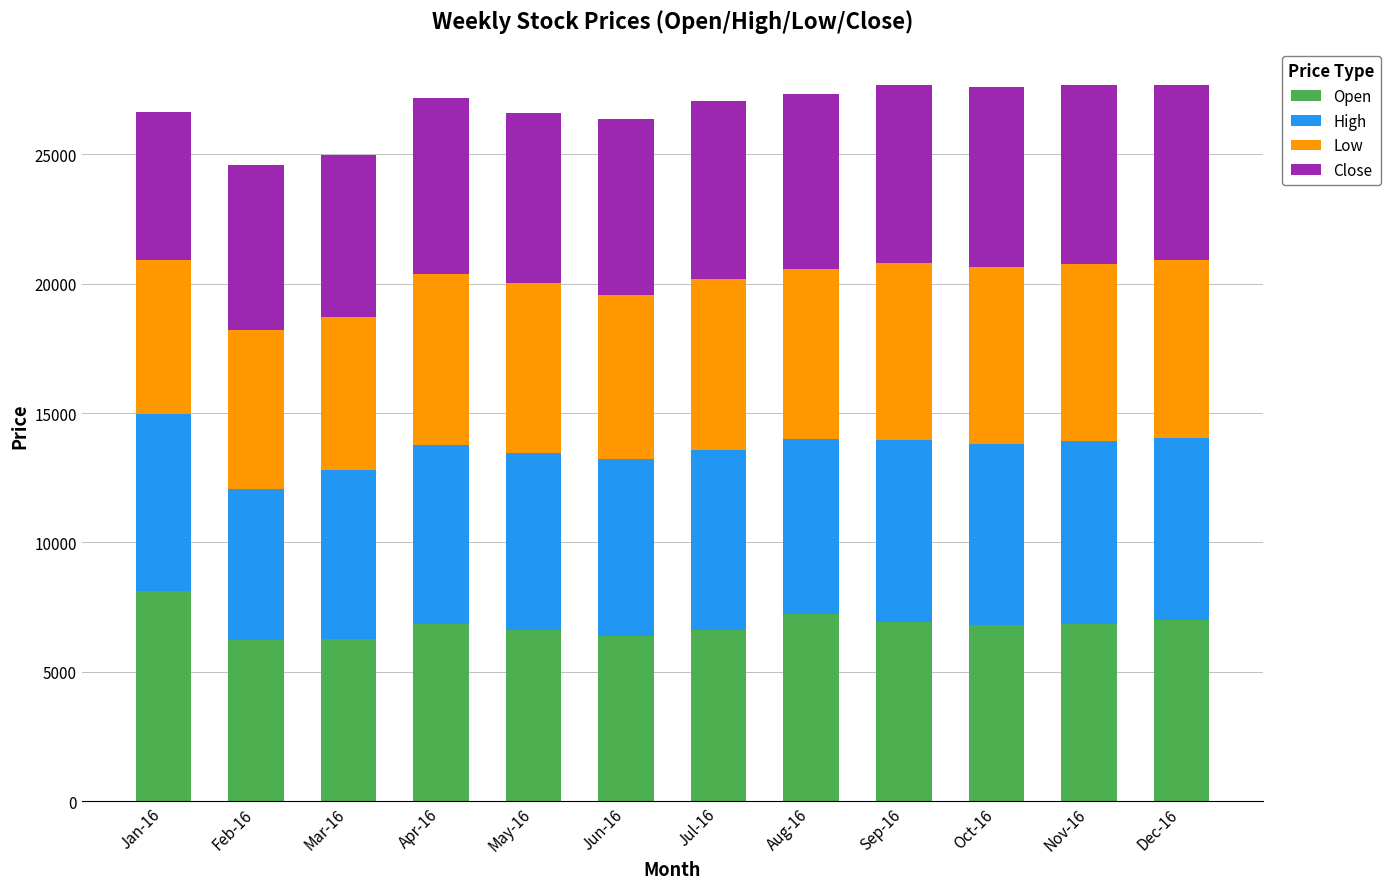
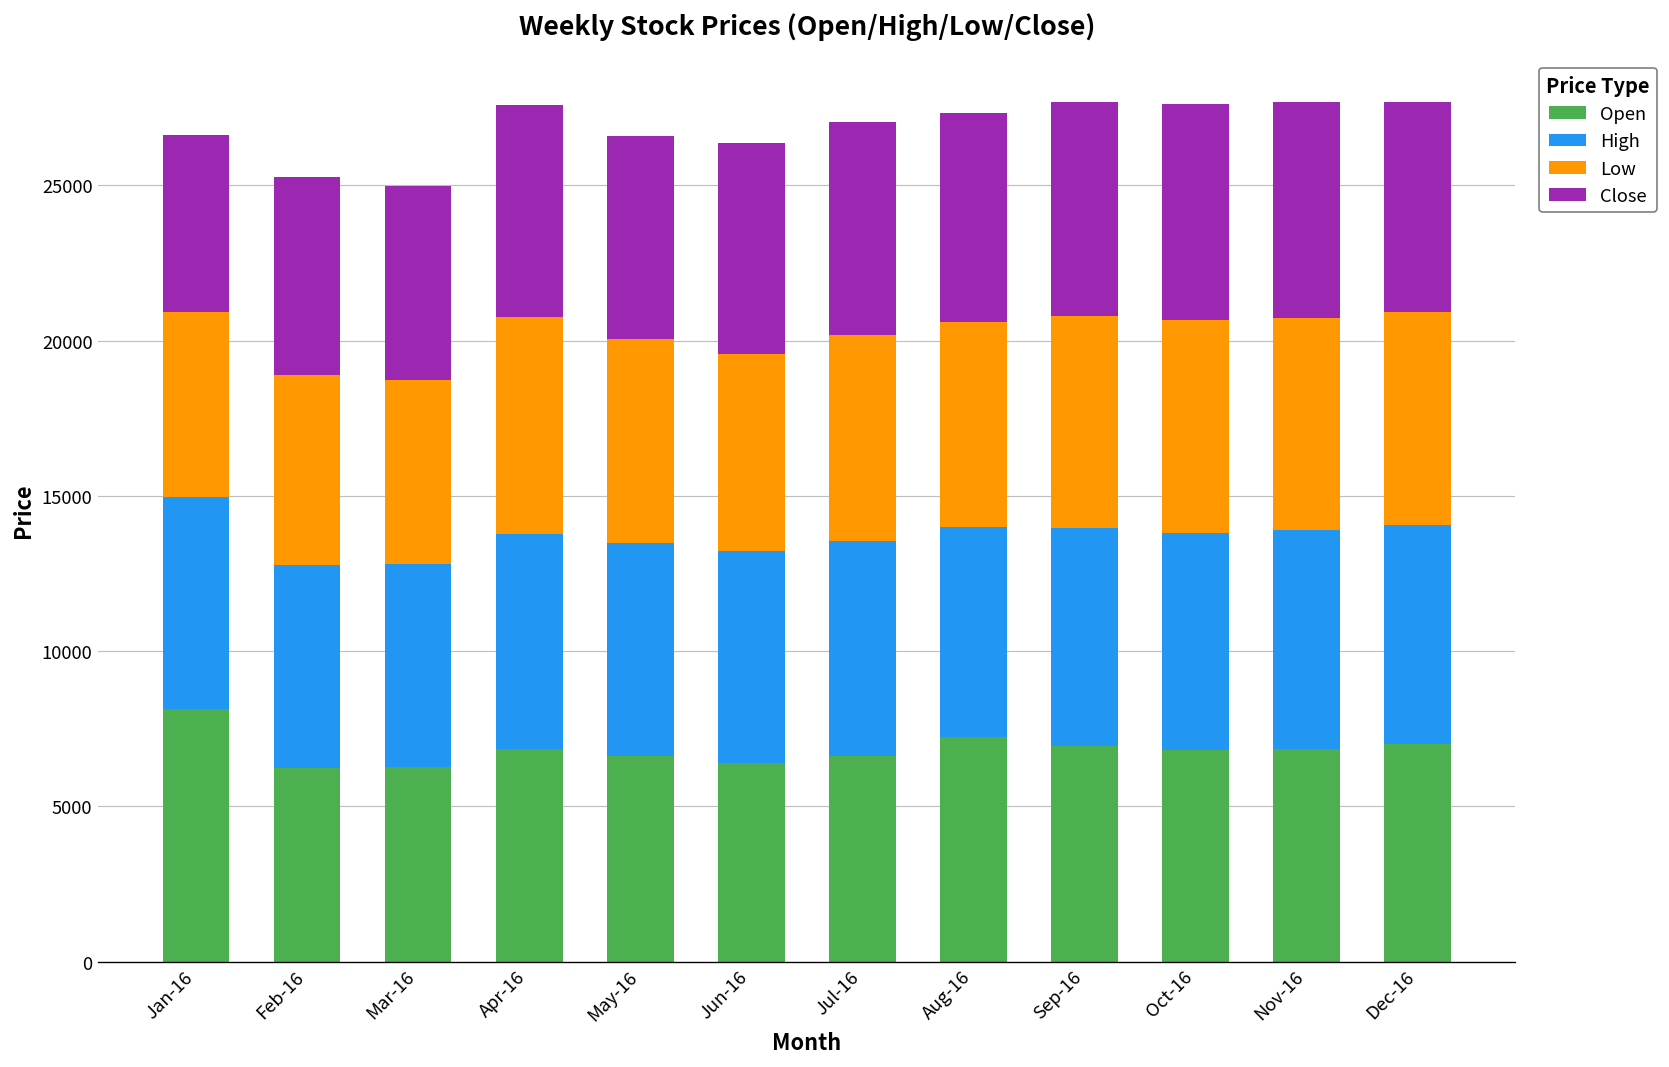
  {
    "Open": {
      "Jan-16": 8100,
      "Feb-16": 6200,
      "Mar-16": 6300,
      "Apr-16": 6900,
      "May-16": 6600,
      "Jun-16": 6400,
      "Jul-16": 6600,
      "Aug-16": 7200,
      "Sep-16": 6900,
      "Oct-16": 6800,
      "Nov-16": 6800,
      "Dec-16": 7000
    },
    "High": {
      "Jan-16": 6800,
-     "Feb-16": 5800,
+     "Feb-16": 6500,
      "Mar-16": 6500,
      "Apr-16": 6900,
      "May-16": 6900,
      "Jun-16": 6800,
      "Jul-16": 6900,
      "Aug-16": 6800,
      "Sep-16": 7000,
      "Oct-16": 7000,
      "Nov-16": 7100,
      "Dec-16": 7000
    },
    "Low": {
      "Jan-16": 6000,
      "Feb-16": 6100,
      "Mar-16": 5900,
-     "Apr-16": 6600,
+     "Apr-16": 7000,
      "May-16": 6600,
      "Jun-16": 6300,
      "Jul-16": 6600,
      "Aug-16": 6600,
      "Sep-16": 6800,
      "Oct-16": 6800,
      "Nov-16": 6800,
      "Dec-16": 6900
    },
    "Close": {
      "Jan-16": 5700,
      "Feb-16": 6400,
      "Mar-16": 6300,
      "Apr-16": 6800,
      "May-16": 6600,
      "Jun-16": 6800,
      "Jul-16": 6900,
      "Aug-16": 6700,
      "Sep-16": 6900,
      "Oct-16": 6900,
      "Nov-16": 6900,
      "Dec-16": 6800
    }
  }
